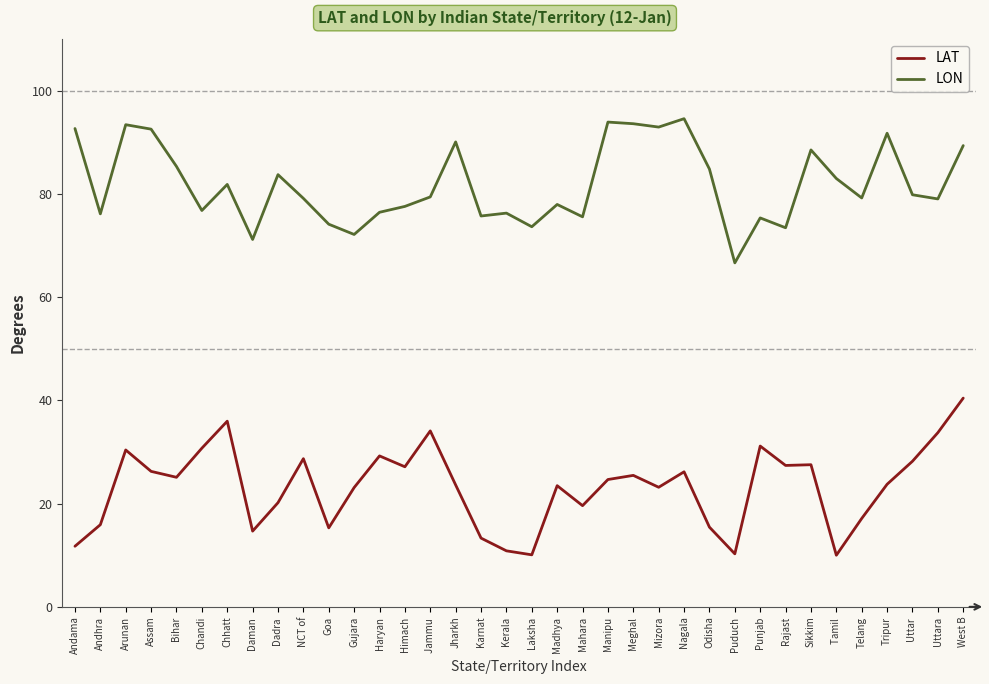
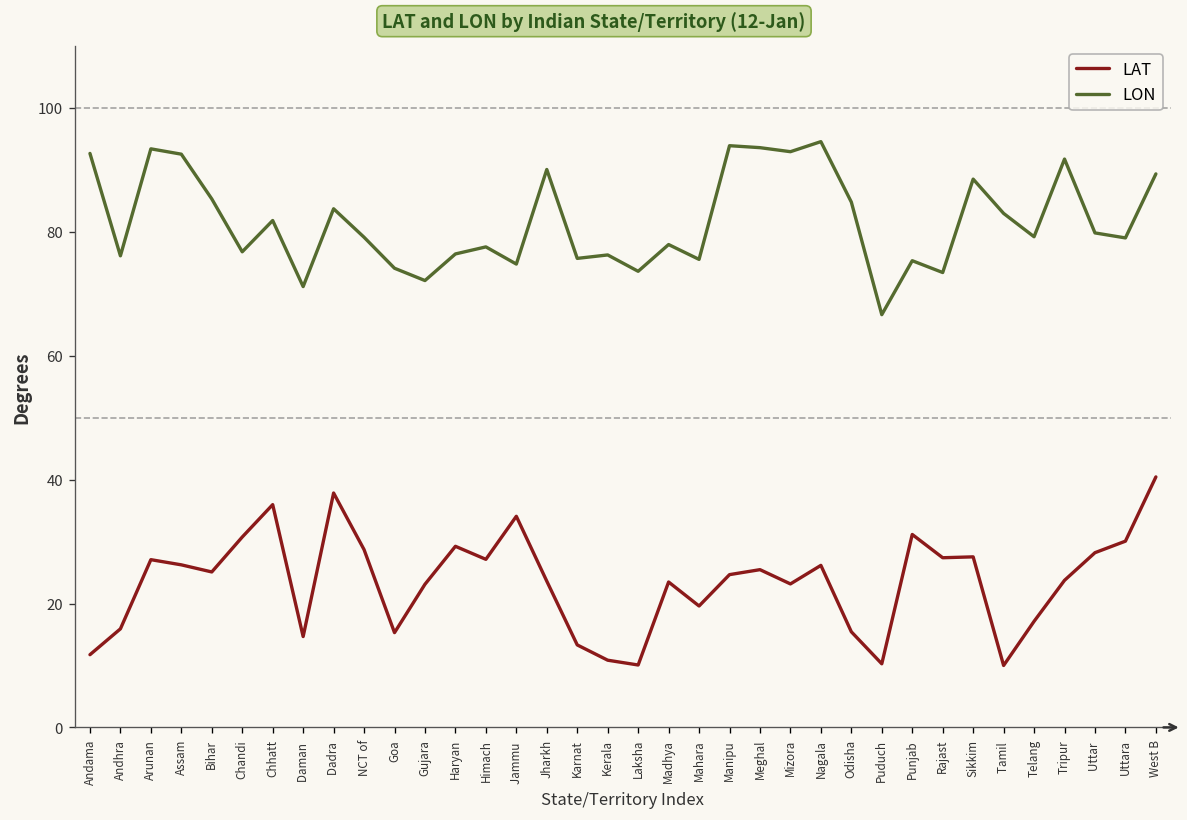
  {
    "LAT": {
      "Andama": 12,
      "Andhra": 16,
-     "Arunan": 30,
+     "Arunan": 27,
      "Assam": 26,
      "Bihar": 25,
      "Chandi": 31,
      "Chhatt": 36,
      "Daman": 15,
-     "Dadra": 20,
+     "Dadra": 38,
      "NCT of": 29,
      "Goa": 15,
      "Gujara": 23,
      "Haryan": 29,
      "Himach": 27,
      "Jammu": 34,
      "Jharkh": 24,
      "Karnat": 13,
      "Kerala": 11,
      "Laksha": 10,
      "Madhya": 23,
      "Mahara": 20,
      "Manipu": 25,
      "Meghal": 25,
      "Mizora": 23,
      "Nagala": 26,
      "Odisha": 15,
      "Puduch": 10,
      "Punjab": 31,
      "Rajast": 27,
      "Sikkim": 28,
      "Tamil": 10,
      "Telang": 17,
      "Tripur": 24,
      "Uttar": 28,
-     "Uttara": 34,
+     "Uttara": 30,
      "West B": 40
    },
    "LON": {
      "Andama": 93,
      "Andhra": 76,
      "Arunan": 93,
      "Assam": 93,
      "Bihar": 85,
      "Chandi": 77,
      "Chhatt": 82,
      "Daman": 71,
      "Dadra": 84,
      "NCT of": 79,
      "Goa": 74,
      "Gujara": 72,
      "Haryan": 76,
      "Himach": 78,
-     "Jammu": 79,
+     "Jammu": 75,
      "Jharkh": 90,
      "Karnat": 76,
      "Kerala": 76,
      "Laksha": 74,
      "Madhya": 78,
      "Mahara": 76,
      "Manipu": 94,
      "Meghal": 94,
      "Mizora": 93,
      "Nagala": 95,
      "Odisha": 85,
      "Puduch": 67,
      "Punjab": 75,
      "Rajast": 73,
      "Sikkim": 89,
      "Tamil": 83,
      "Telang": 79,
      "Tripur": 92,
      "Uttar": 80,
      "Uttara": 79,
      "West B": 89
    }
  }
